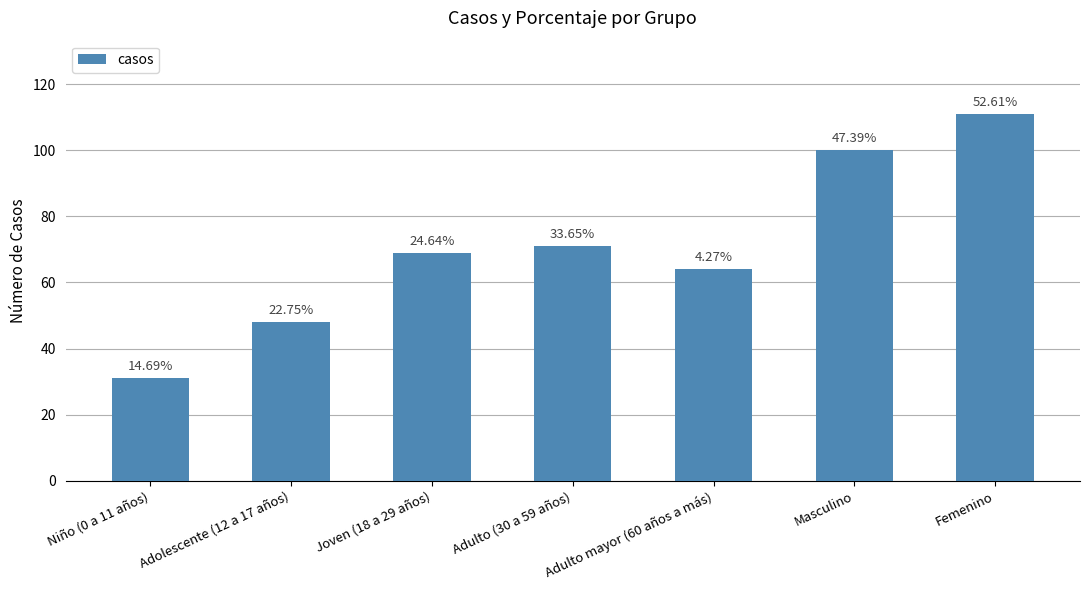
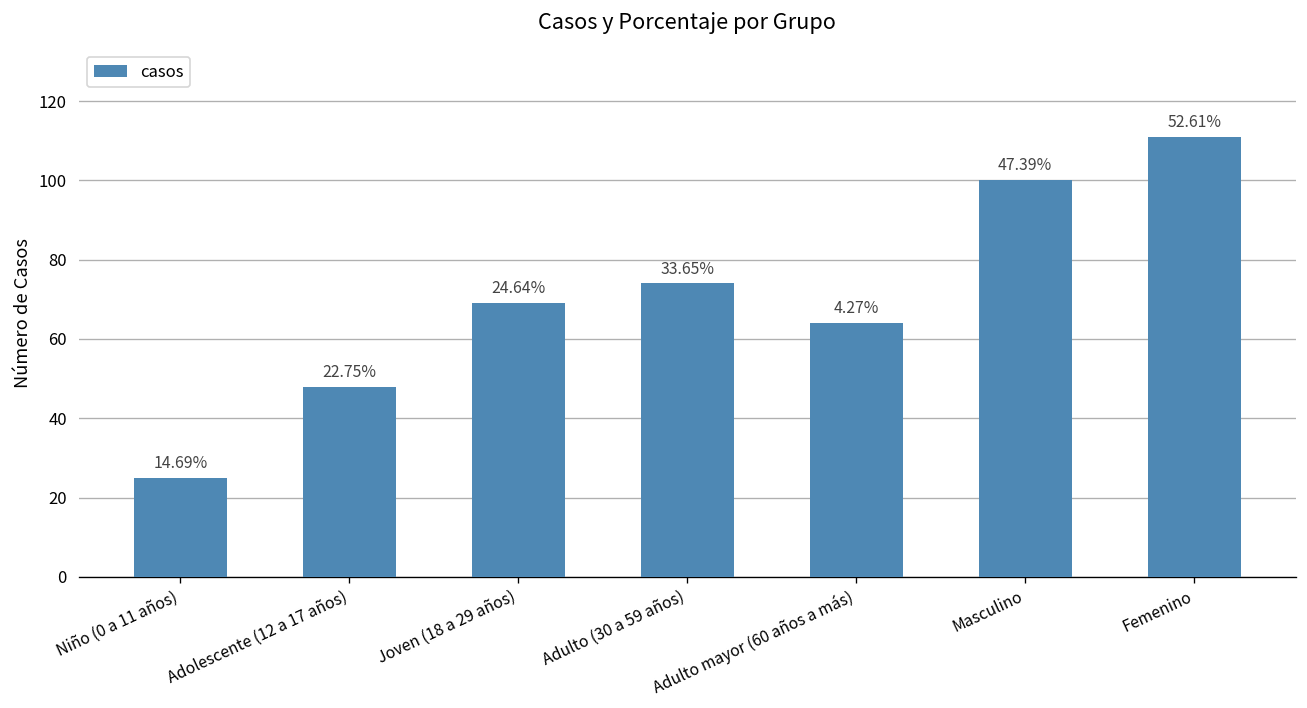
  {
-   "Niño (0 a 11 años)": 31,
-   "Adulto (30 a 59 años)": 71
+   "Niño (0 a 11 años)": 25,
+   "Adulto (30 a 59 años)": 74
  }
